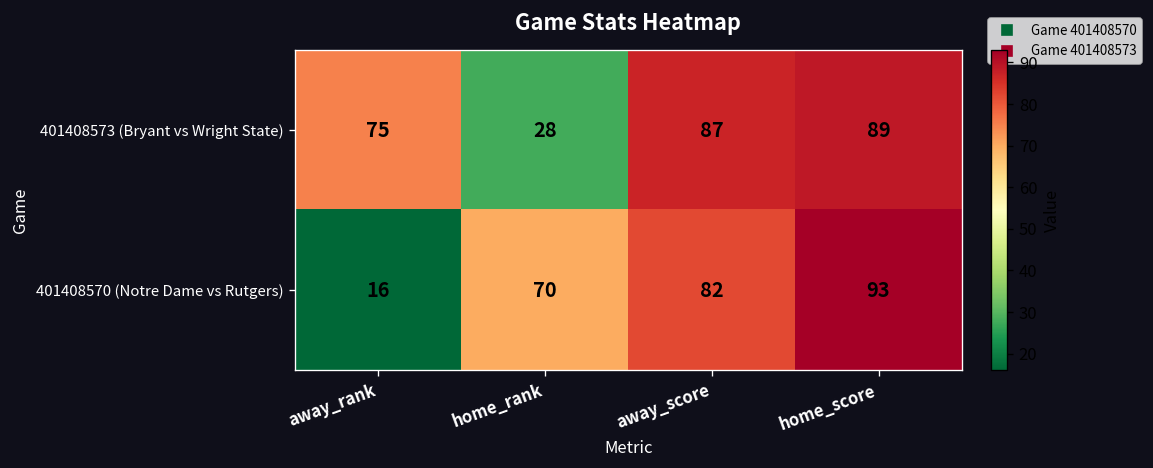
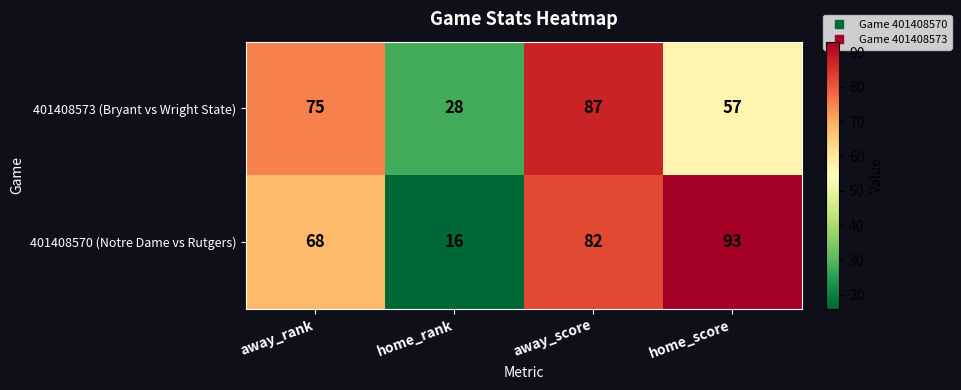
  {
    "401408573 (Bryant vs Wright State)": {
      "away_rank": 75,
      "home_rank": 28,
      "away_score": 87,
-     "home_score": 89
+     "home_score": 57
    },
    "401408570 (Notre Dame vs Rutgers)": {
-     "away_rank": 16,
-     "home_rank": 70,
+     "away_rank": 68,
+     "home_rank": 16,
      "away_score": 82,
      "home_score": 93
    }
  }
